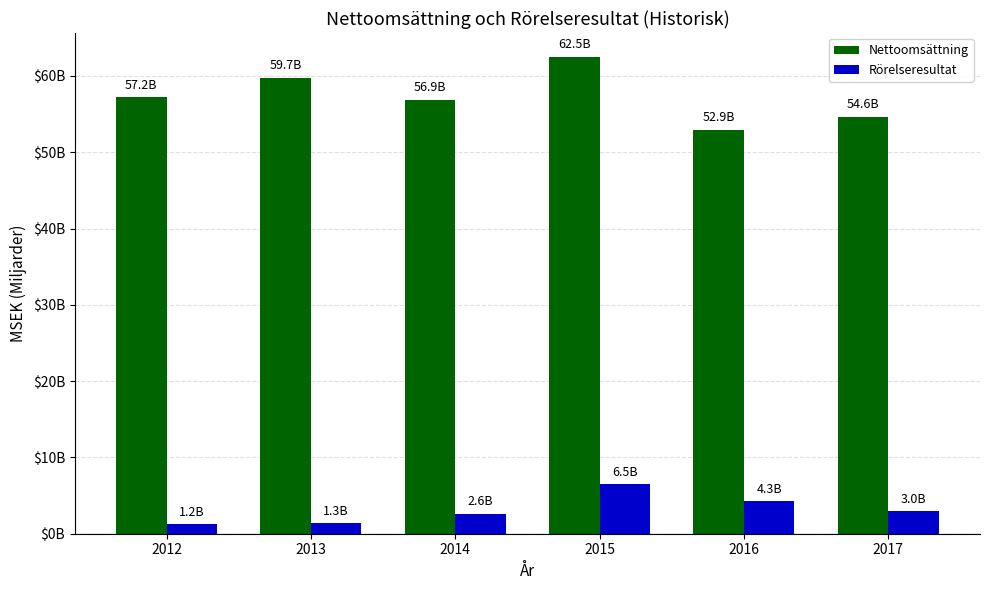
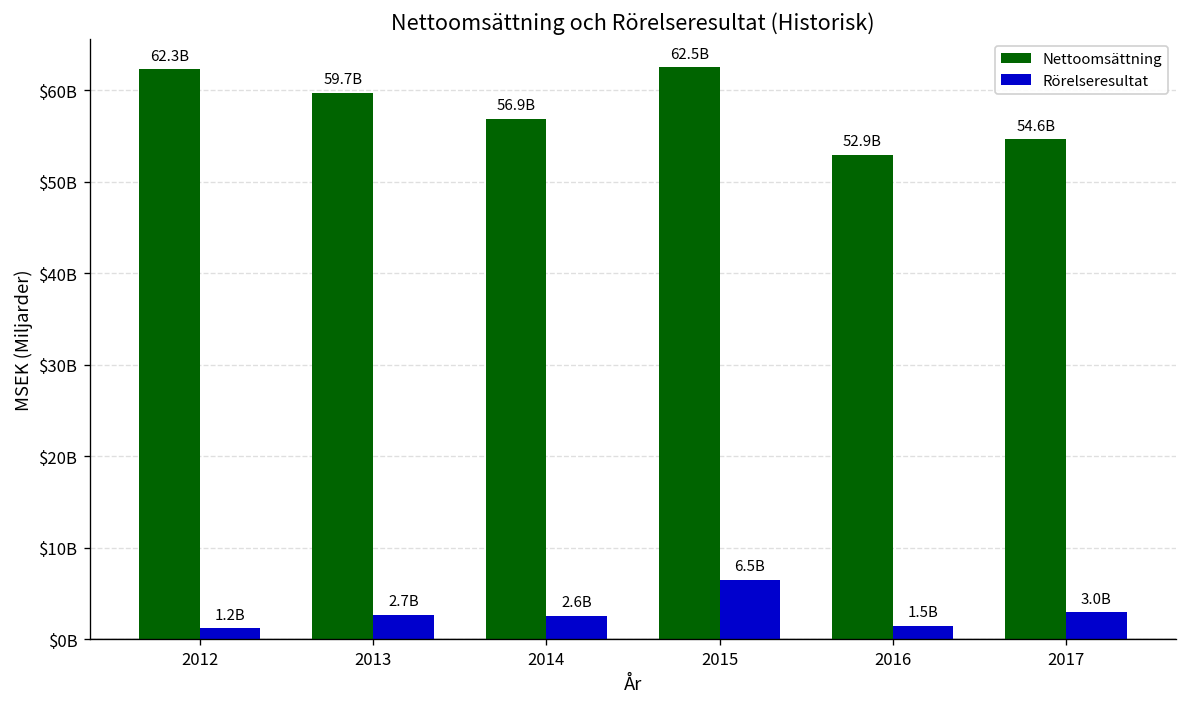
  {
    "Nettoomsättning": {
-     "2012": "57.2B",
+     "2012": "62.3B",
      "2013": "59.7B",
      "2014": "56.9B",
      "2015": "62.5B",
      "2016": "52.9B",
      "2017": "54.6B"
    },
    "Rörelseresultat": {
      "2012": "1.2B",
-     "2013": "1.3B",
+     "2013": "2.7B",
      "2014": "2.6B",
      "2015": "6.5B",
-     "2016": "4.3B",
+     "2016": "1.5B",
      "2017": "3.0B"
    }
  }
